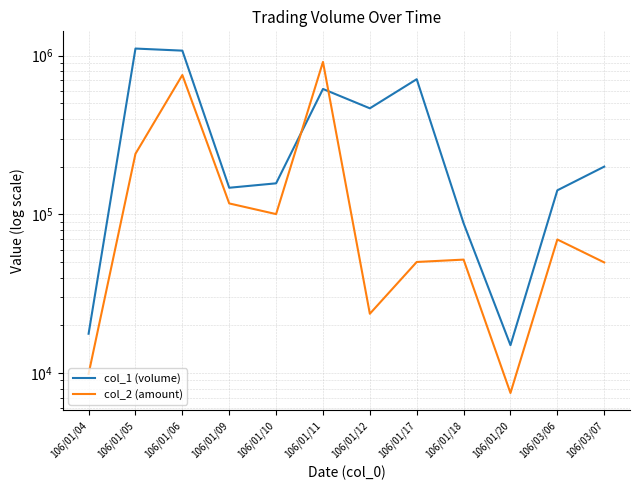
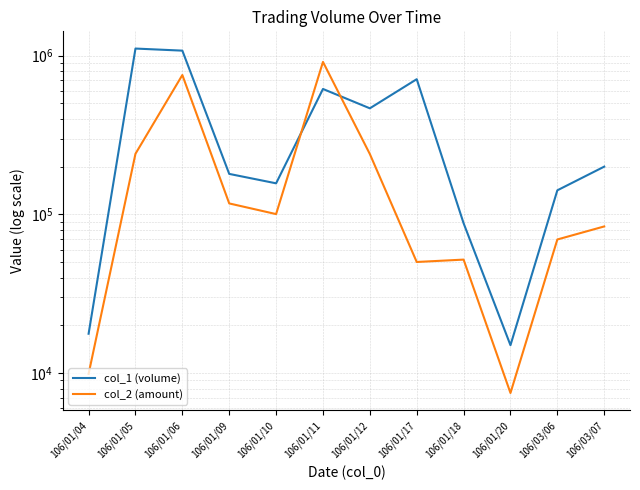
  {
    "col_1 (volume)": {
      "106/01/04": 18000,
      "106/01/05": 1100000,
      "106/01/06": 1100000,
-     "106/01/09": 150000,
+     "106/01/09": 180000,
      "106/01/10": 160000,
      "106/01/11": 620000,
      "106/01/12": 470000,
      "106/01/17": 700000,
      "106/01/18": 90000,
      "106/01/20": 15000,
      "106/03/06": 140000,
      "106/03/07": 200000
    },
    "col_2 (amount)": {
      "106/01/05": 240000,
      "106/01/06": 800000,
      "106/01/09": 120000,
      "106/01/10": 100000,
      "106/01/11": 900000,
-     "106/01/12": 24000,
+     "106/01/12": 240000,
      "106/01/17": 50000,
      "106/01/18": 52000,
      "106/01/20": 8000,
      "106/03/06": 70000,
-     "106/03/07": 50000
+     "106/03/07": 80000
    }
  }
